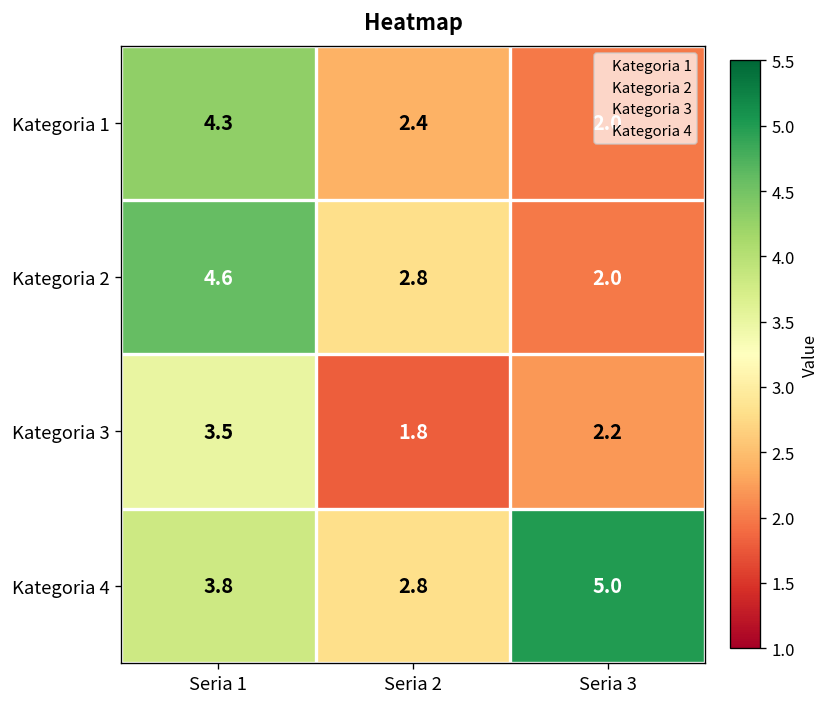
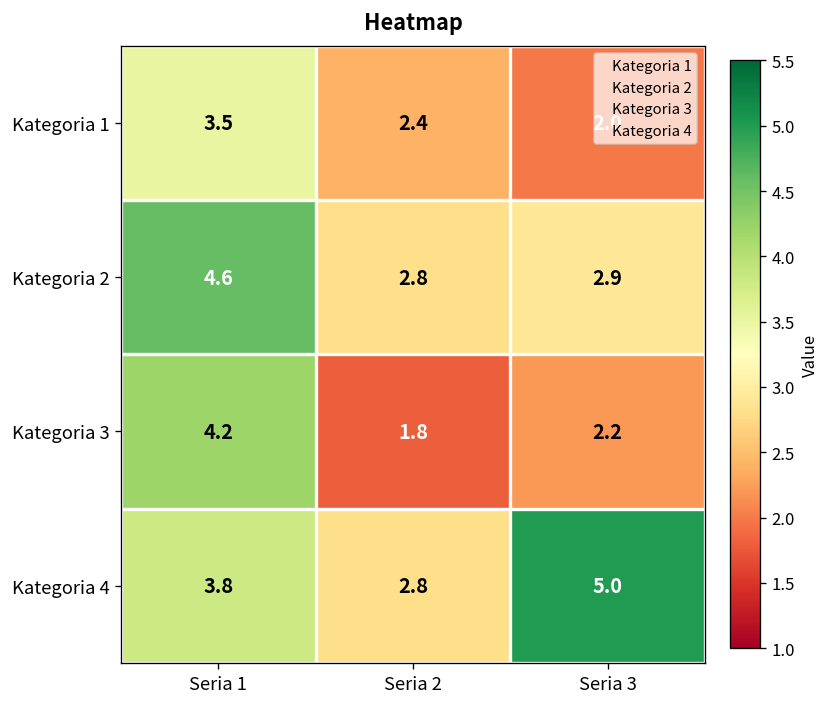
  {
    "Kategoria 1": {
-     "Seria 1": 4.3,
+     "Seria 1": 3.5,
      "Seria 2": 2.4
    },
    "Kategoria 2": {
      "Seria 1": 4.6,
      "Seria 2": 2.8,
-     "Seria 3": 2.0
+     "Seria 3": 2.9
    },
    "Kategoria 3": {
-     "Seria 1": 3.5,
+     "Seria 1": 4.2,
      "Seria 2": 1.8,
      "Seria 3": 2.2
    },
    "Kategoria 4": {
      "Seria 1": 3.8,
      "Seria 2": 2.8,
      "Seria 3": 5.0
    }
  }
